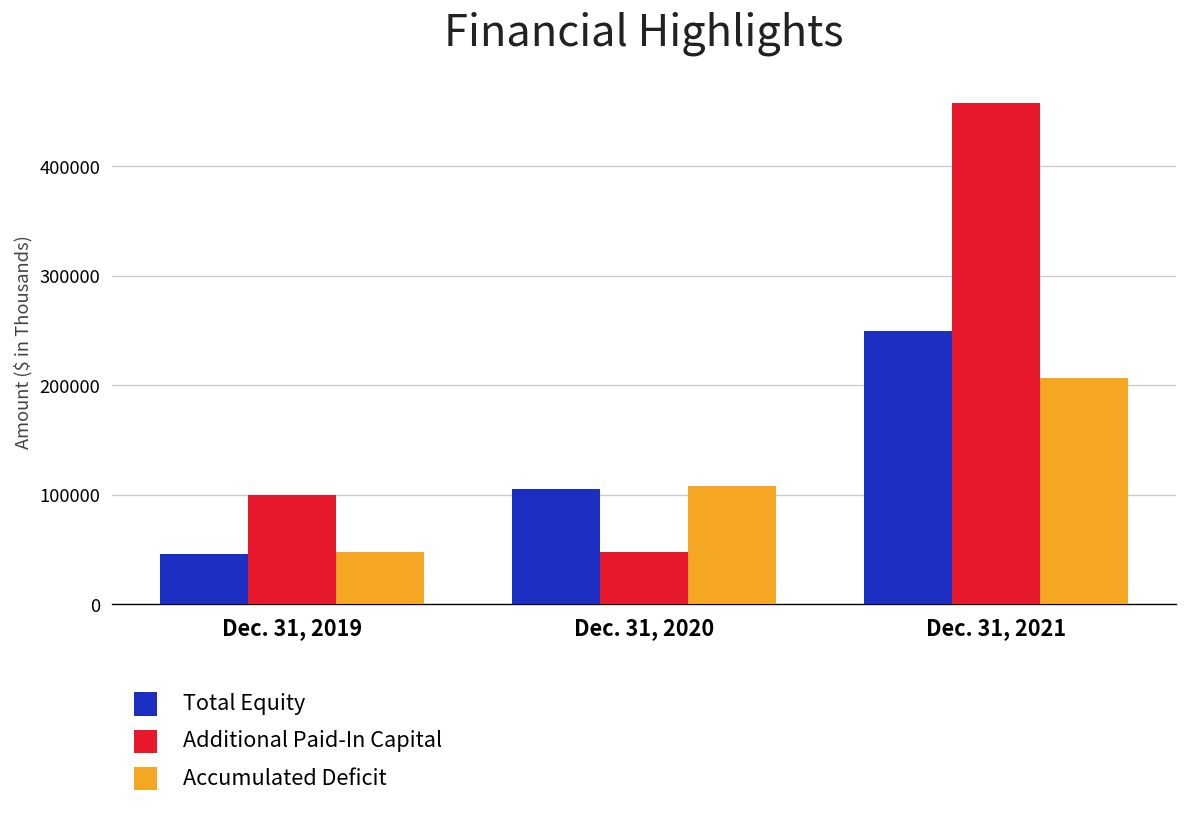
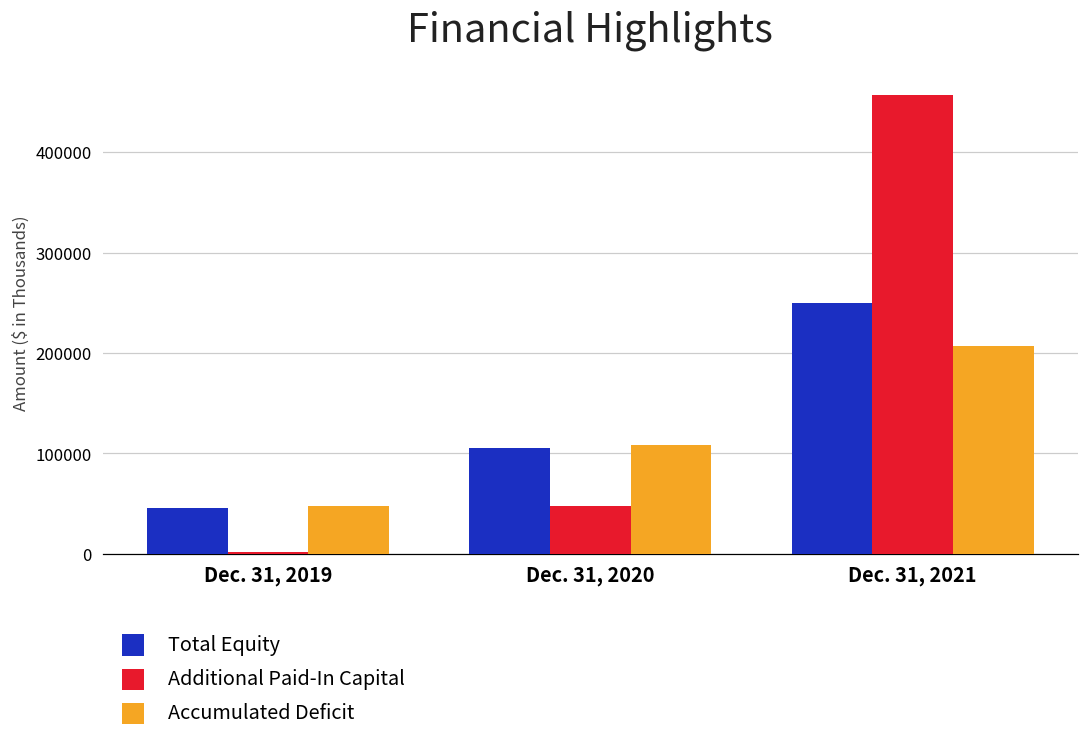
  {
    "Total Equity": {
      "Dec. 31, 2019": 50000,
      "Dec. 31, 2020": 100000,
      "Dec. 31, 2021": 250000
    },
    "Additional Paid-In Capital": {
-     "Dec. 31, 2019": 100000,
+     "Dec. 31, 2019": 0,
      "Dec. 31, 2020": 50000,
      "Dec. 31, 2021": 460000
    },
    "Accumulated Deficit": {
      "Dec. 31, 2019": 50000,
      "Dec. 31, 2020": 110000,
      "Dec. 31, 2021": 210000
    }
  }
